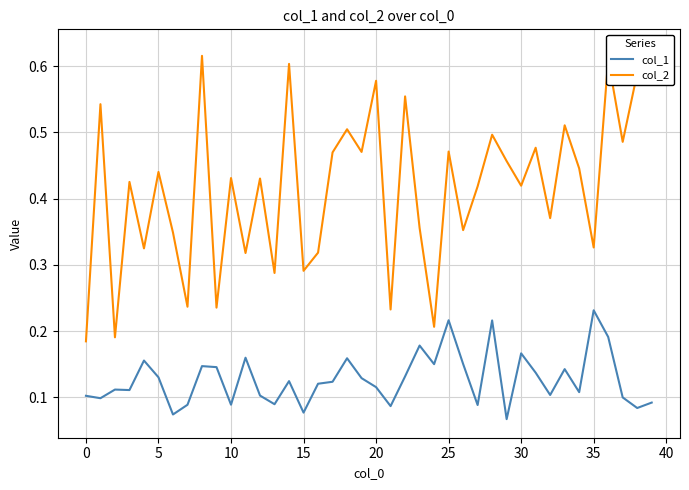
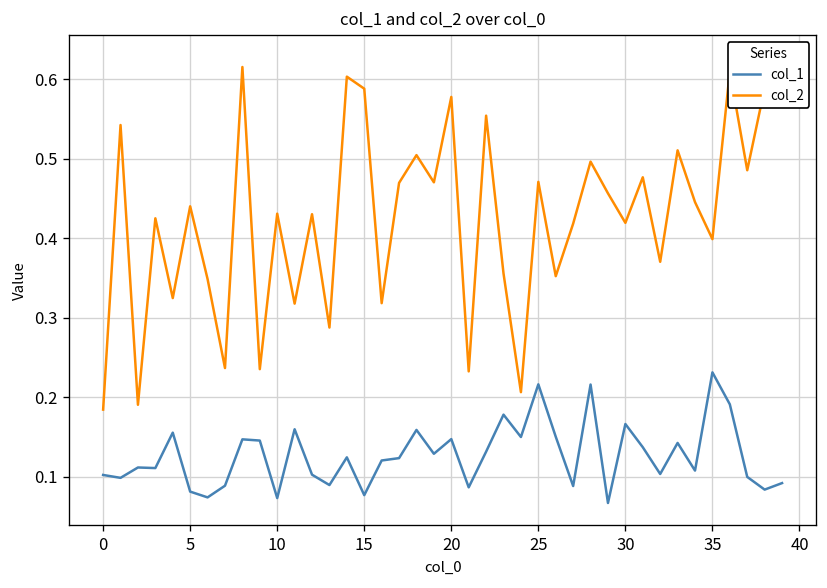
  {
    "col_1": {
      "0": 0.10,
-     "5": 0.13,
-     "10": 0.09,
+     "5": 0.08,
+     "10": 0.07,
      "15": 0.08,
-     "20": 0.12,
+     "20": 0.15,
      "25": 0.22,
      "30": 0.17,
      "35": 0.23
    },
    "col_2": {
      "0": 0.18,
      "5": 0.44,
      "10": 0.43,
-     "15": 0.29,
+     "15": 0.59,
      "20": 0.58,
      "25": 0.47,
      "30": 0.42,
-     "35": 0.33
+     "35": 0.40
    }
  }
